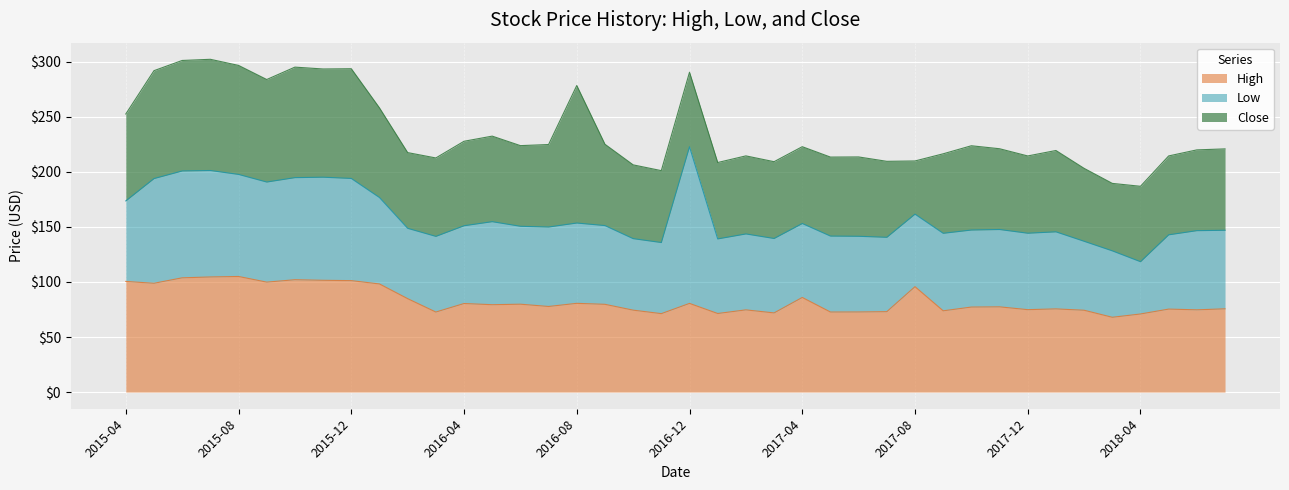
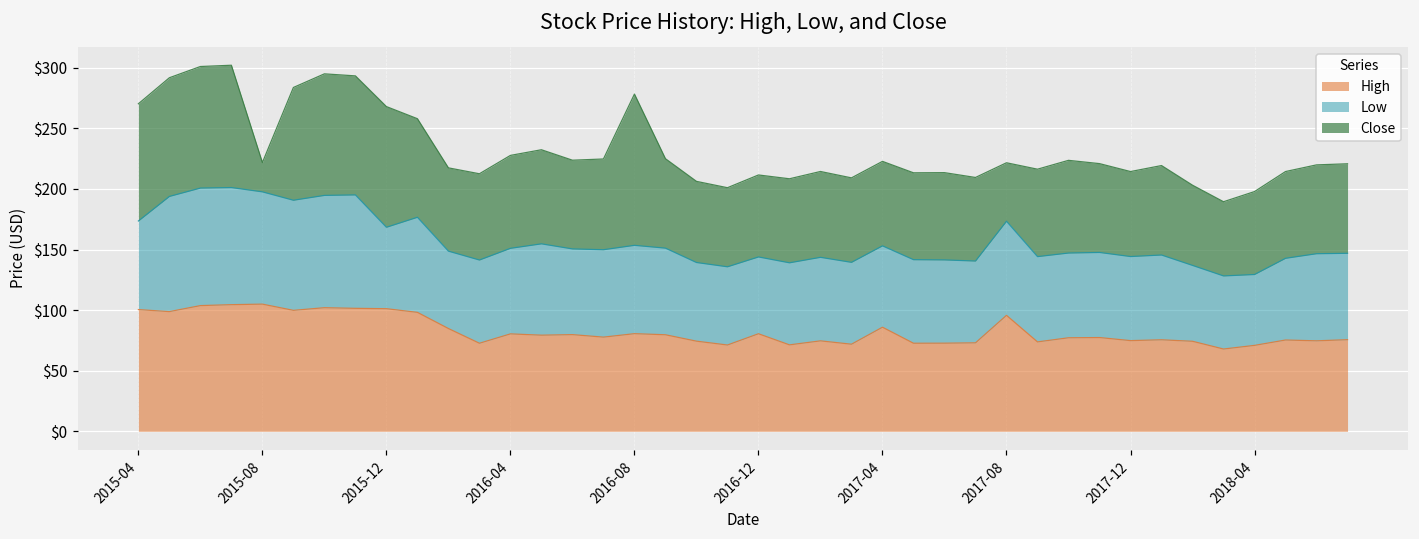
  {
    "High": {
      "2015-04": "$100",
      "2015-08": "$105",
      "2015-12": "$101",
      "2016-04": "$80",
      "2016-08": "$81",
      "2016-12": "$81",
      "2017-04": "$86",
      "2017-08": "$96",
      "2017-12": "$75",
      "2018-04": "$71"
    },
    "Low": {
      "2015-04": "$73",
      "2015-08": "$93",
-     "2015-12": "$93",
+     "2015-12": "$67",
      "2016-04": "$71",
      "2016-08": "$73",
-     "2016-12": "$142",
+     "2016-12": "$63",
      "2017-04": "$67",
-     "2017-08": "$66",
+     "2017-08": "$78",
      "2017-12": "$69",
-     "2018-04": "$47"
+     "2018-04": "$58"
    },
    "Close": {
-     "2015-04": "$79",
-     "2015-08": "$99",
+     "2015-04": "$97",
+     "2015-08": "$24",
      "2015-12": "$100",
      "2016-04": "$77",
      "2016-08": "$125",
      "2016-12": "$68",
      "2017-04": "$70",
      "2017-08": "$48",
      "2017-12": "$70",
      "2018-04": "$68"
    }
  }
